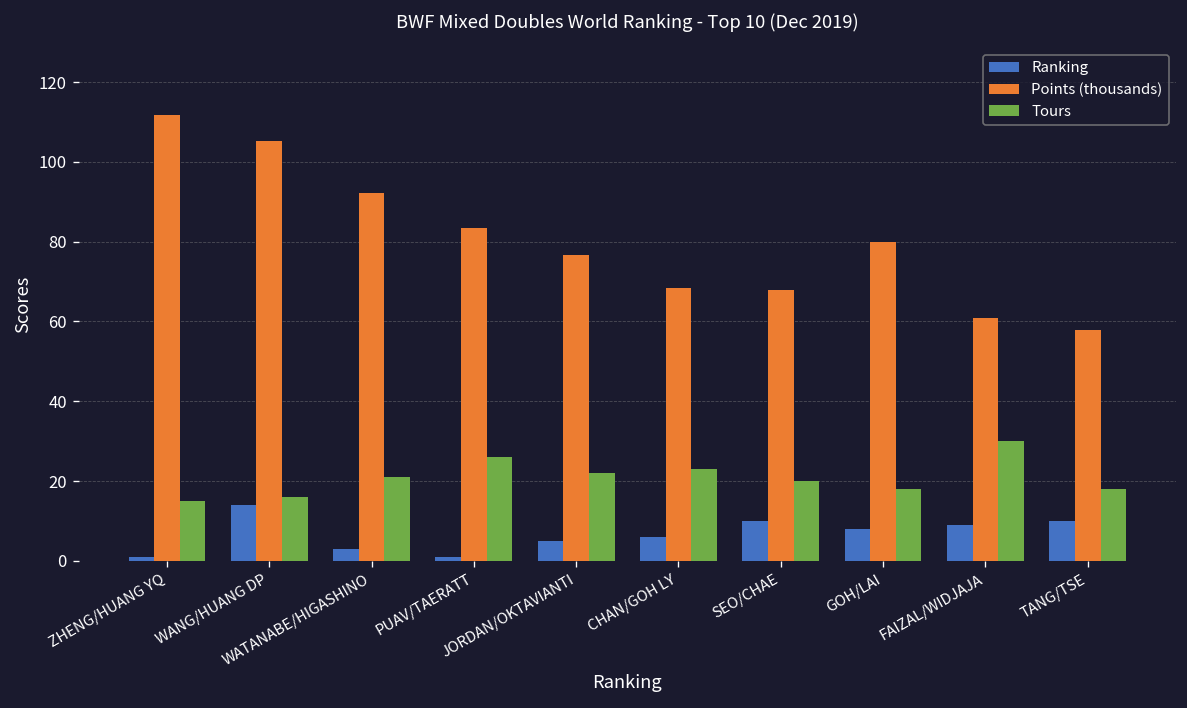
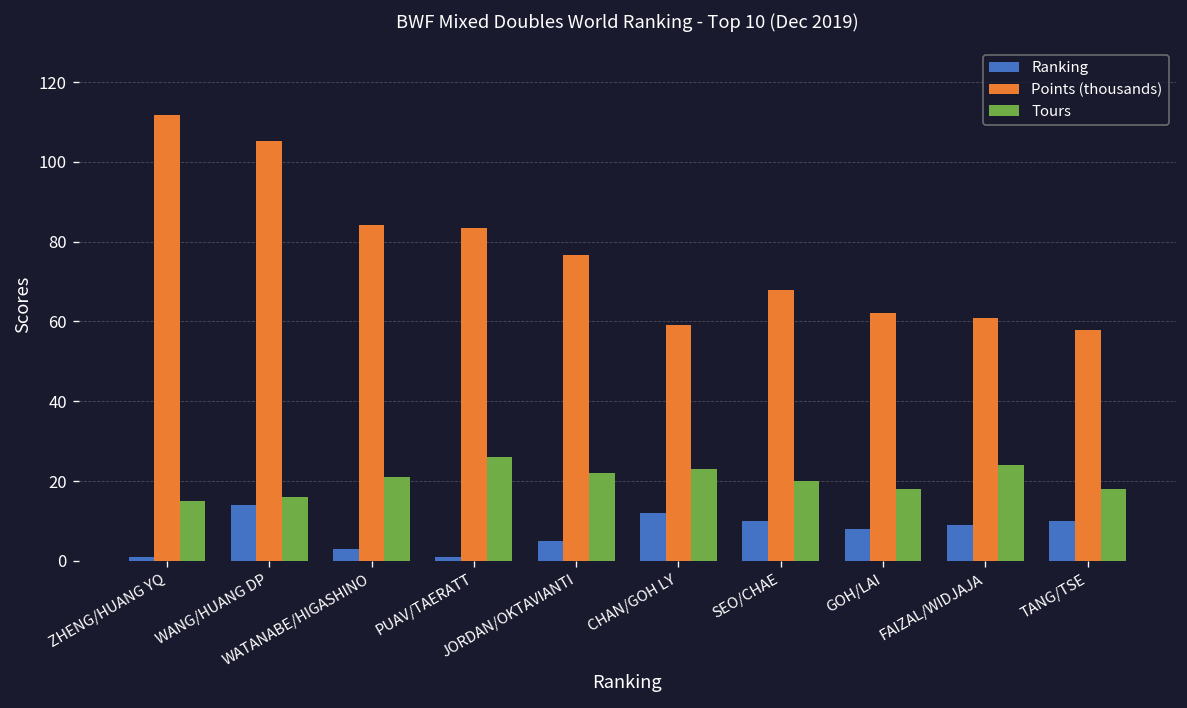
  {
    "Ranking": {
      "ZHENG/HUANG YQ": 1,
      "WANG/HUANG DP": 14,
      "WATANABE/HIGASHINO": 3,
      "PUAV/TAERATT": 1,
      "JORDAN/OKTAVIANTI": 5,
-     "CHAN/GOH LY": 6,
+     "CHAN/GOH LY": 12,
      "SEO/CHAE": 10,
      "GOH/LAI": 8,
      "FAIZAL/WIDJAJA": 9,
      "TANG/TSE": 10
    },
    "Points (thousands)": {
      "ZHENG/HUANG YQ": 112,
      "WANG/HUANG DP": 105,
-     "WATANABE/HIGASHINO": 92,
+     "WATANABE/HIGASHINO": 84,
      "PUAV/TAERATT": 84,
      "JORDAN/OKTAVIANTI": 77,
-     "CHAN/GOH LY": 68,
+     "CHAN/GOH LY": 59,
      "SEO/CHAE": 68,
-     "GOH/LAI": 80,
+     "GOH/LAI": 62,
      "FAIZAL/WIDJAJA": 61,
      "TANG/TSE": 58
    },
    "Tours": {
      "ZHENG/HUANG YQ": 15,
      "WANG/HUANG DP": 16,
      "WATANABE/HIGASHINO": 21,
      "PUAV/TAERATT": 26,
      "JORDAN/OKTAVIANTI": 22,
      "CHAN/GOH LY": 23,
      "SEO/CHAE": 20,
      "GOH/LAI": 18,
-     "FAIZAL/WIDJAJA": 30,
+     "FAIZAL/WIDJAJA": 24,
      "TANG/TSE": 18
    }
  }
